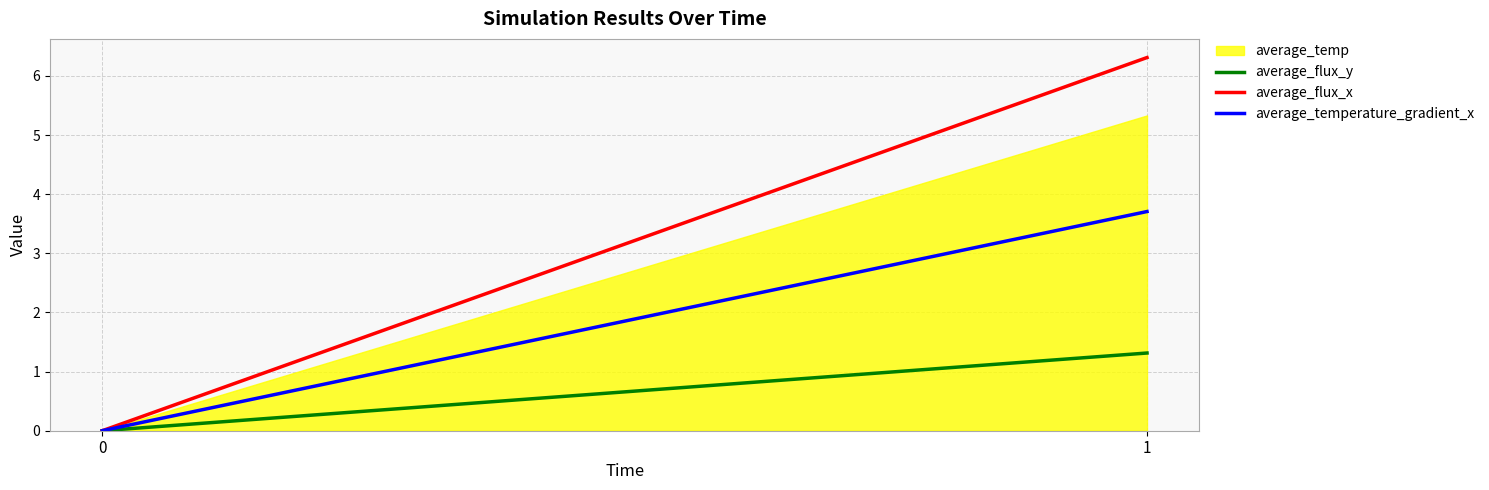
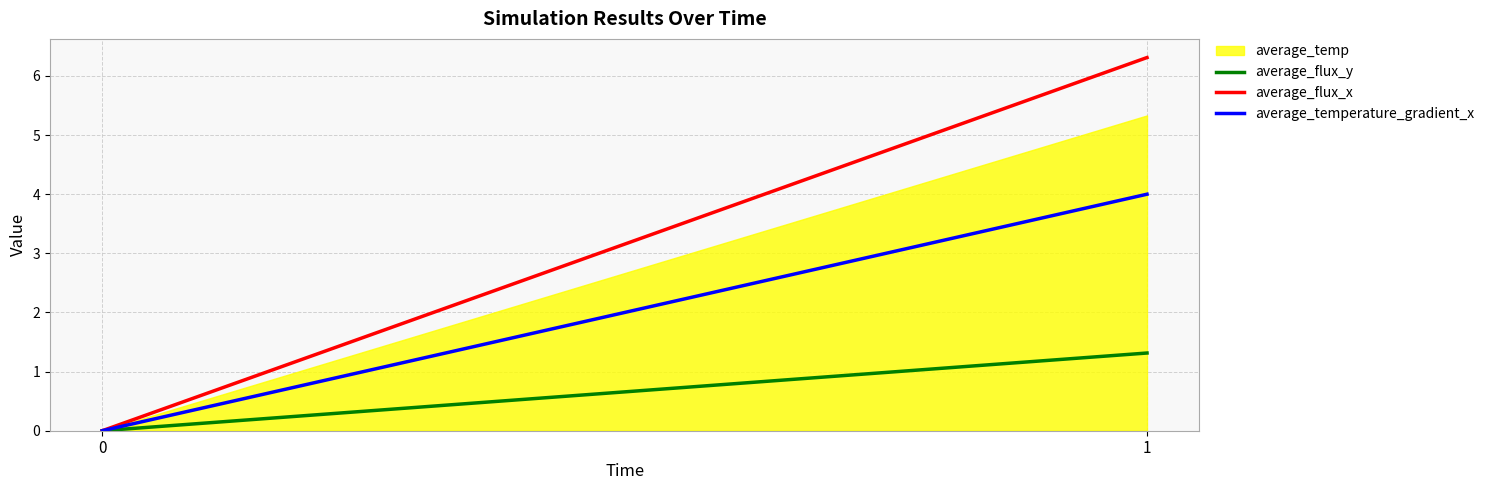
  {
    "average_flux_y": {
      "1": 1.3
    },
    "average_temp": {
      "1": 5.3
    },
    "average_flux_x": {
      "1": 6.3
    },
    "average_temperature_gradient_x": {
-     "1": 3.7
+     "1": 4.0
    }
  }
